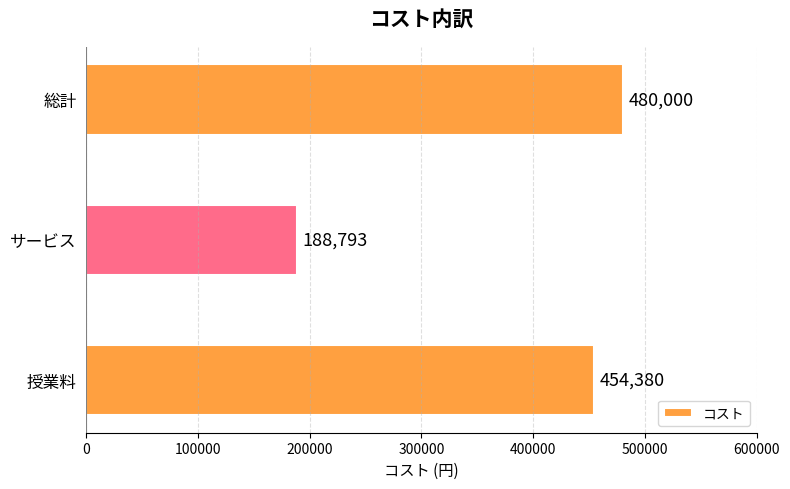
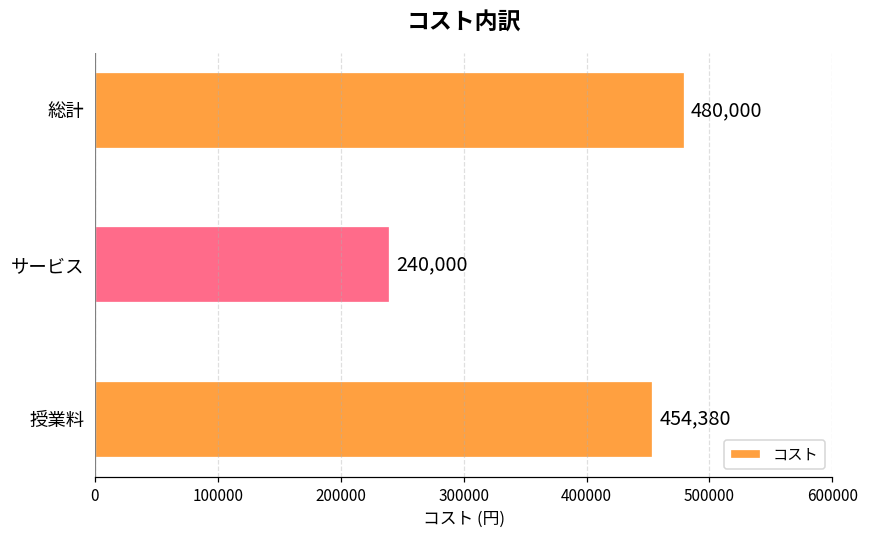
  {
    "総計": "480,000",
-   "サービス": "188,793",
+   "サービス": "240,000",
    "授業料": "454,380"
  }
